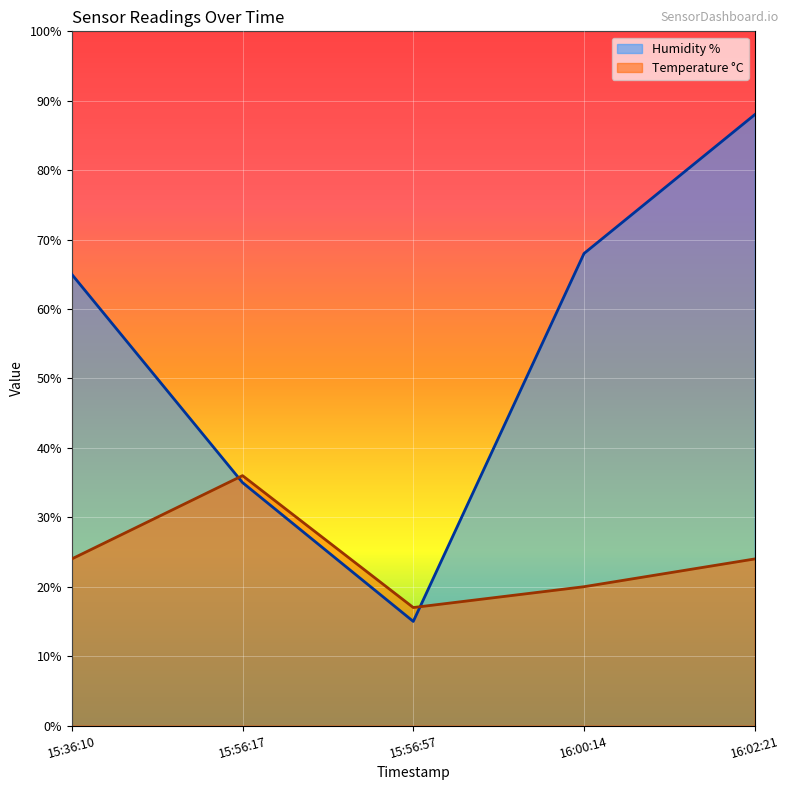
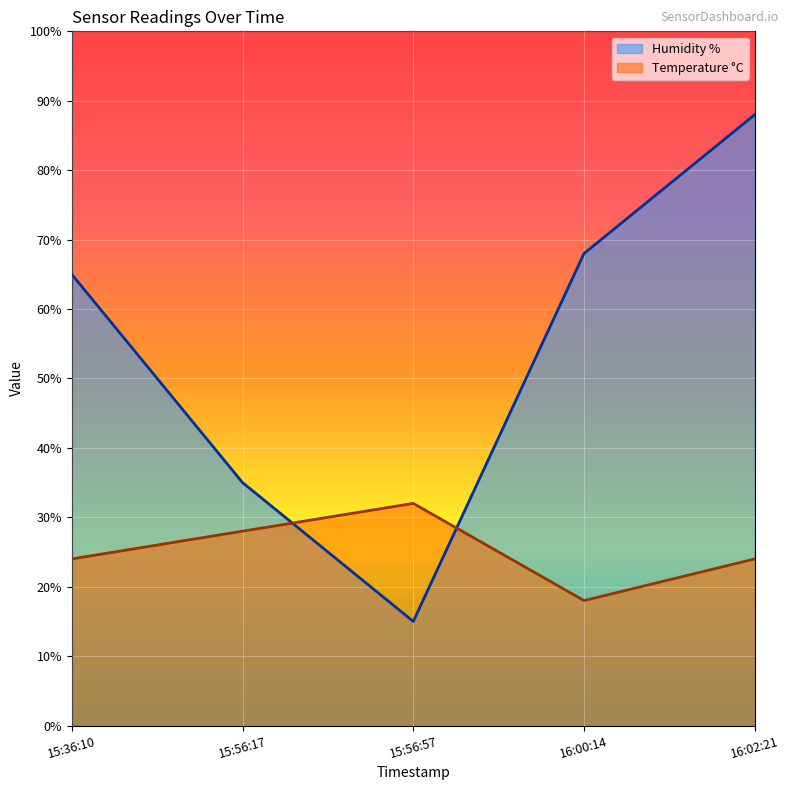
  {
    "Humidity %": {
      "15:36:10": "65%",
      "15:56:17": "35%",
      "15:56:57": "15%",
      "16:00:14": "68%",
      "16:02:21": "88%"
    },
    "Temperature °C": {
      "15:36:10": "24%",
-     "15:56:17": "36%",
-     "15:56:57": "17%",
-     "16:00:14": "20%",
+     "15:56:17": "28%",
+     "15:56:57": "32%",
+     "16:00:14": "18%",
      "16:02:21": "24%"
    }
  }
